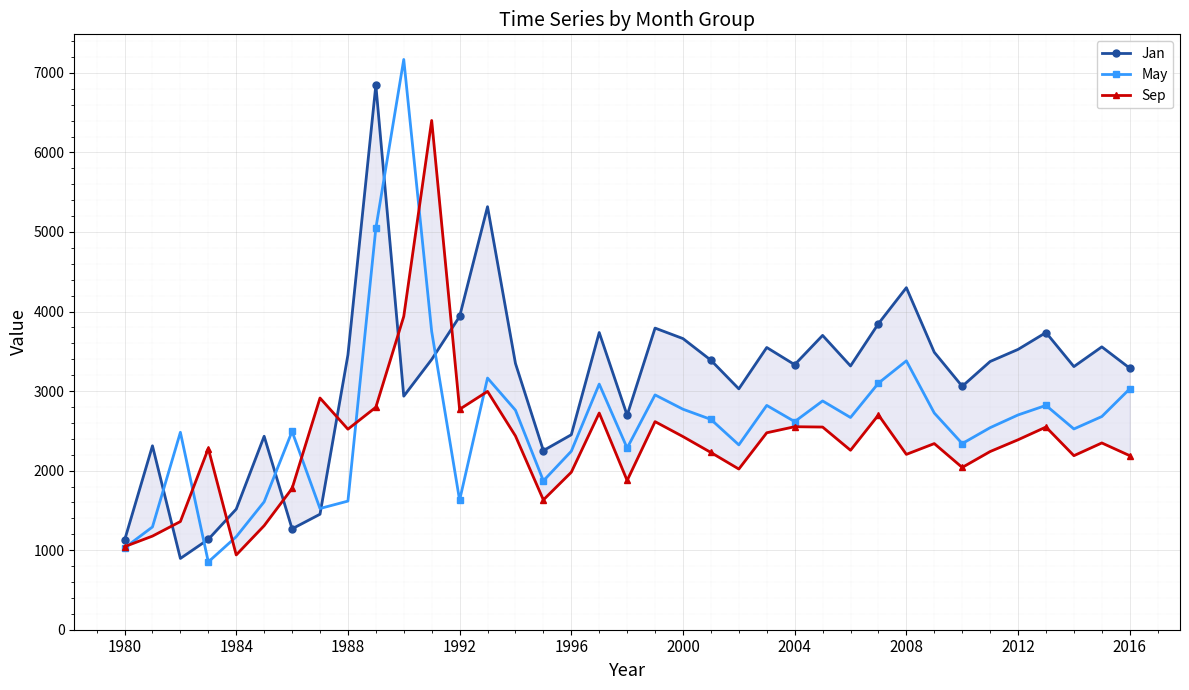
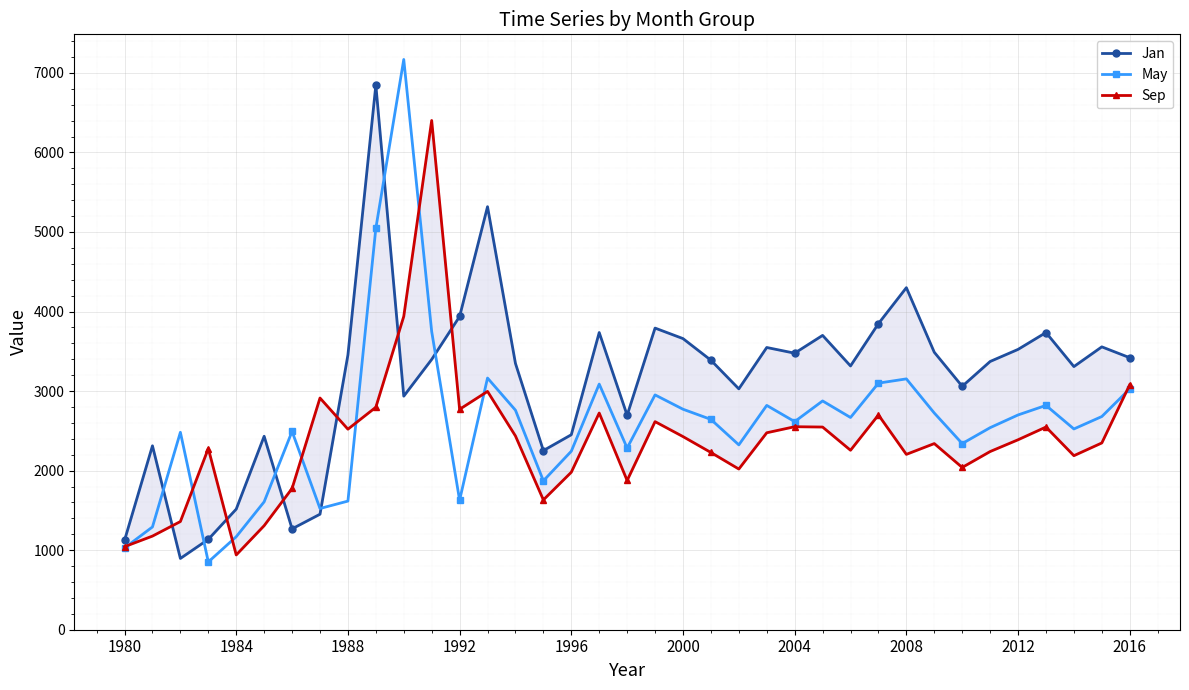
  {
    "Jan": {
-     "2004": 3300,
-     "2016": 3300
+     "2004": 3500,
+     "2016": 3400
    },
    "May": {
      "1984": 1200,
      "1988": 1600,
      "1992": 1600,
      "1996": 2200,
      "2000": 2800,
      "2004": 2600,
-     "2008": 3400,
+     "2008": 3200,
      "2012": 2700,
      "2016": 3000
    },
    "Sep": {
      "1984": 900,
      "1988": 2500,
      "1992": 2800,
      "1996": 2000,
      "2000": 2400,
      "2004": 2600,
      "2008": 2200,
      "2012": 2400,
-     "2016": 2200
+     "2016": 3100
    }
  }
